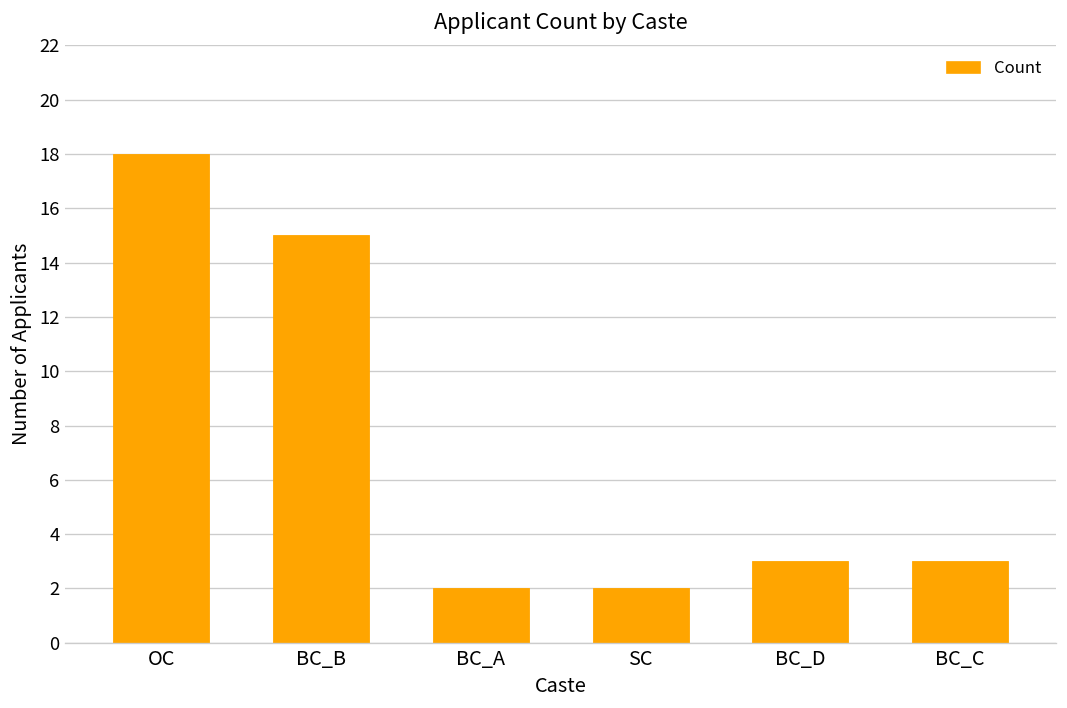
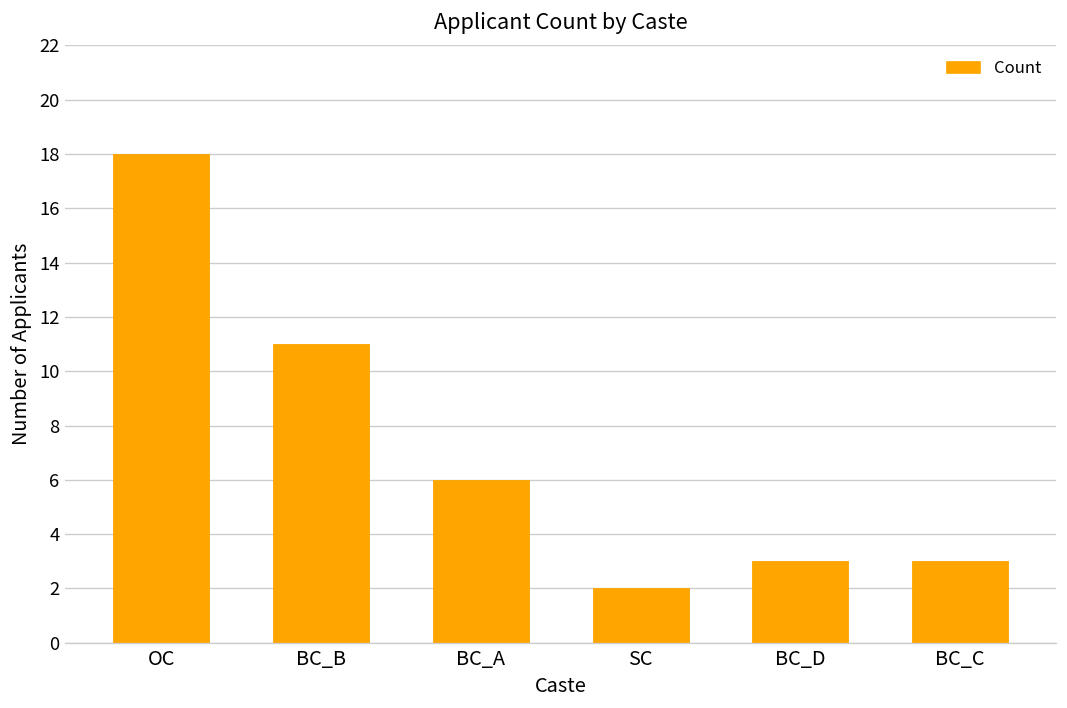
  {
    "OC": 18,
-   "BC_B": 15,
-   "BC_A": 2,
+   "BC_B": 11,
+   "BC_A": 6,
    "SC": 2,
    "BC_D": 3,
    "BC_C": 3
  }
